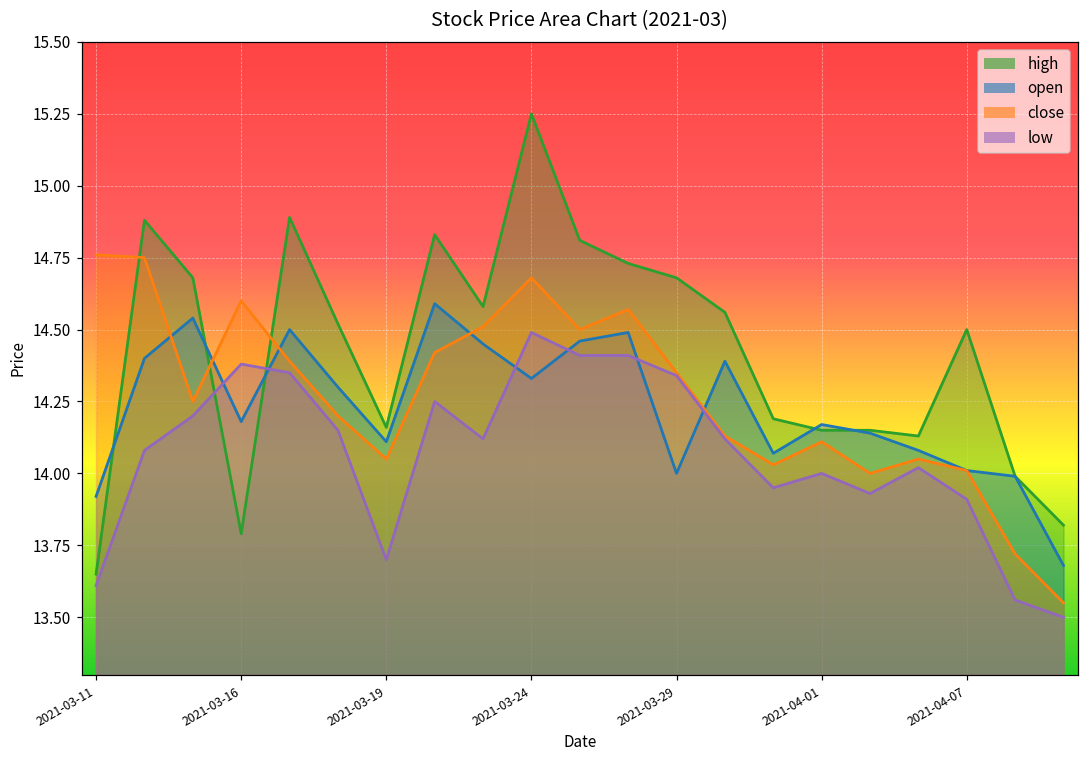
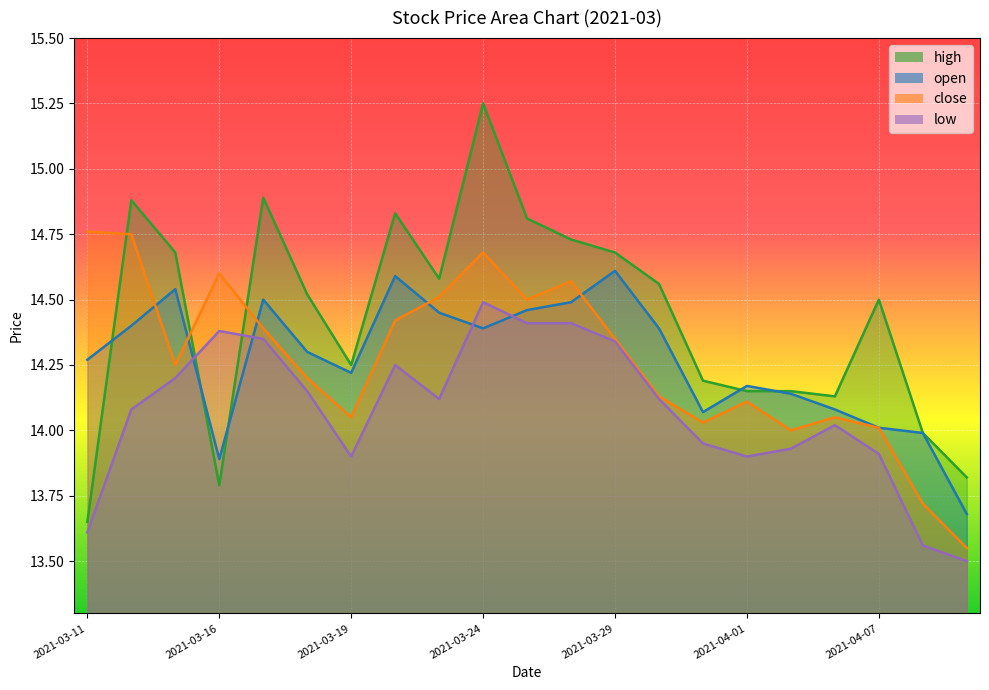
  {
    "high": {
      "2021-03-11": 13.65,
      "2021-03-16": 13.79,
-     "2021-03-19": 14.16,
+     "2021-03-19": 14.25,
      "2021-03-24": 15.25,
      "2021-03-29": 14.68,
      "2021-04-01": 14.15,
      "2021-04-07": 14.50
    },
    "open": {
-     "2021-03-11": 13.92,
-     "2021-03-16": 14.18,
-     "2021-03-19": 14.11,
-     "2021-03-24": 14.33,
-     "2021-03-29": 14.00,
+     "2021-03-11": 14.27,
+     "2021-03-16": 13.89,
+     "2021-03-19": 14.22,
+     "2021-03-24": 14.39,
+     "2021-03-29": 14.61,
      "2021-04-01": 14.17
    },
    "close": {
      "2021-03-11": 14.76,
      "2021-03-16": 14.60,
      "2021-03-19": 14.05,
      "2021-03-24": 14.68,
      "2021-03-29": 14.35,
      "2021-04-01": 14.11
    },
    "low": {
      "2021-03-11": 13.61,
      "2021-03-16": 14.38,
-     "2021-03-19": 13.7,
+     "2021-03-19": 13.9,
      "2021-03-24": 14.49,
      "2021-03-29": 14.34,
-     "2021-04-01": 14.0,
+     "2021-04-01": 13.9,
      "2021-04-07": 13.91
    }
  }
